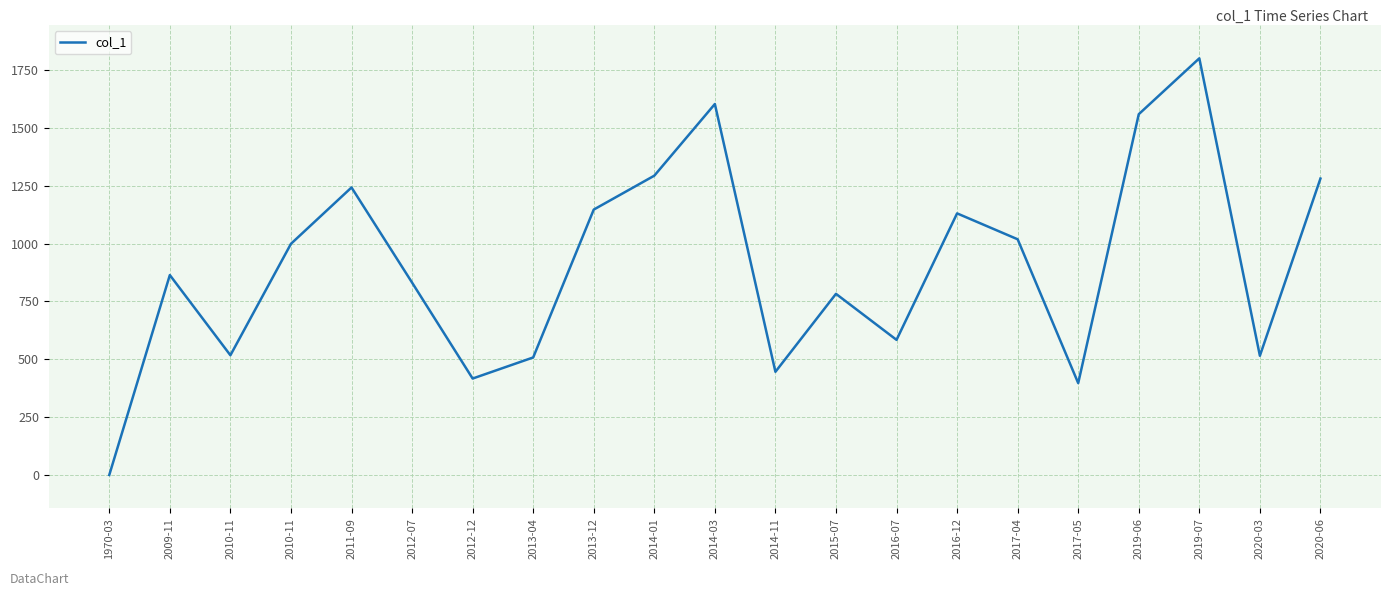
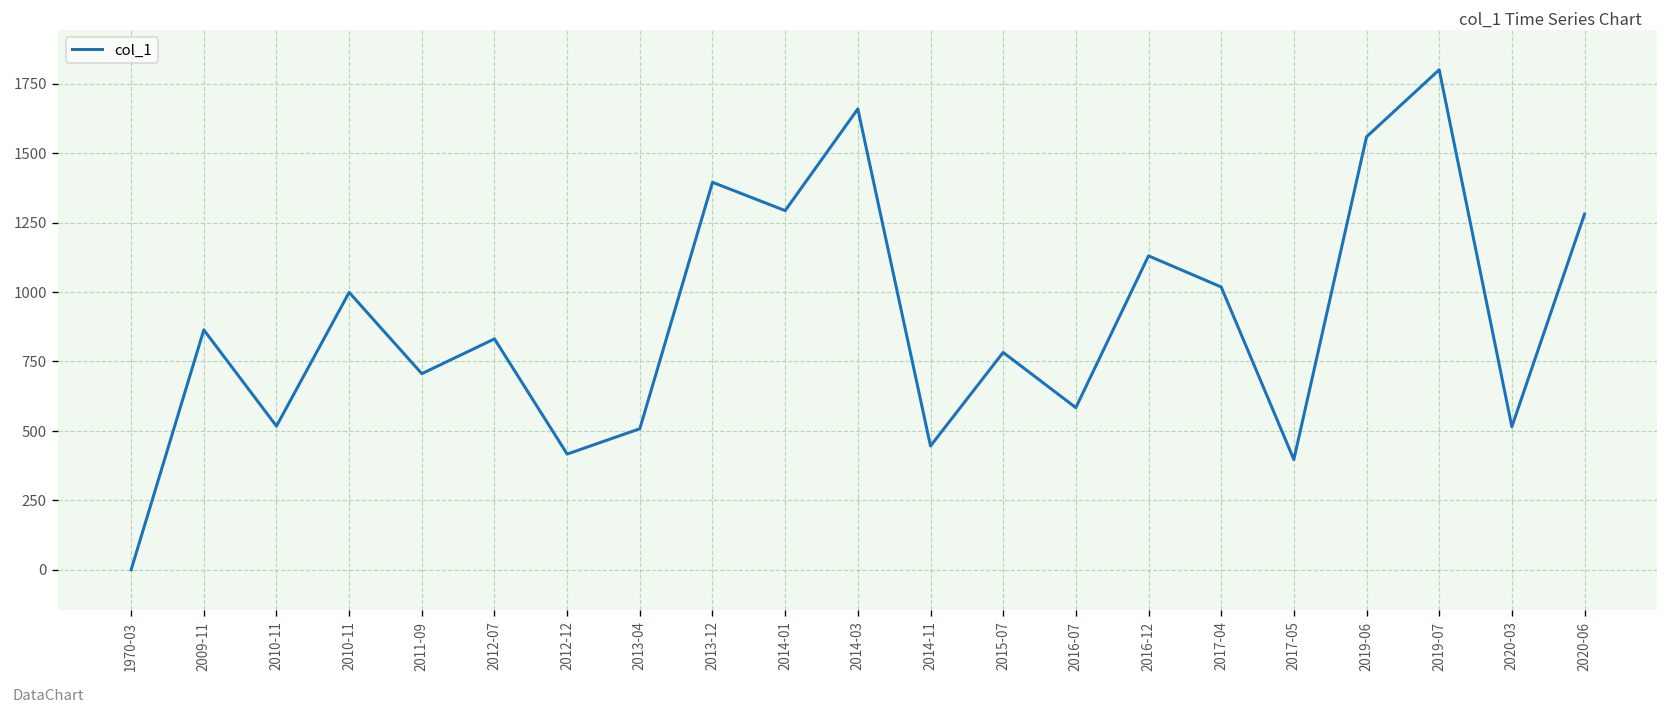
  {
    "1970-03": 0,
    "2009-11": 860,
-   "2011-09": 1240,
+   "2011-09": 710,
    "2012-07": 830,
    "2012-12": 420,
    "2013-04": 510,
-   "2013-12": 1150,
+   "2013-12": 1400,
    "2014-01": 1290,
-   "2014-03": 1600,
+   "2014-03": 1660,
    "2014-11": 450,
    "2015-07": 780,
    "2016-07": 580,
    "2016-12": 1130,
    "2017-04": 1020,
    "2017-05": 400,
    "2019-06": 1560,
    "2019-07": 1800,
    "2020-03": 520,
    "2020-06": 1280
  }
